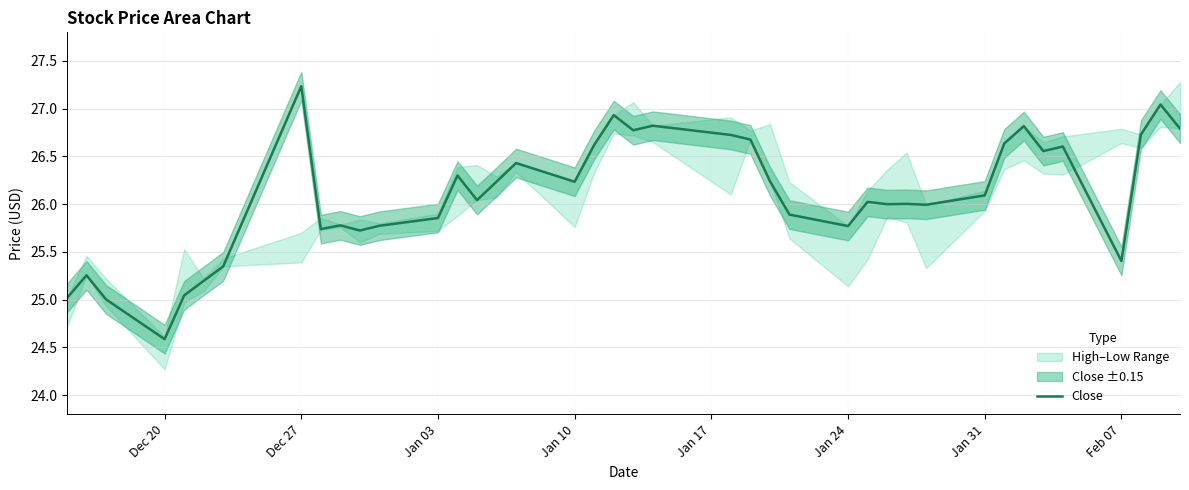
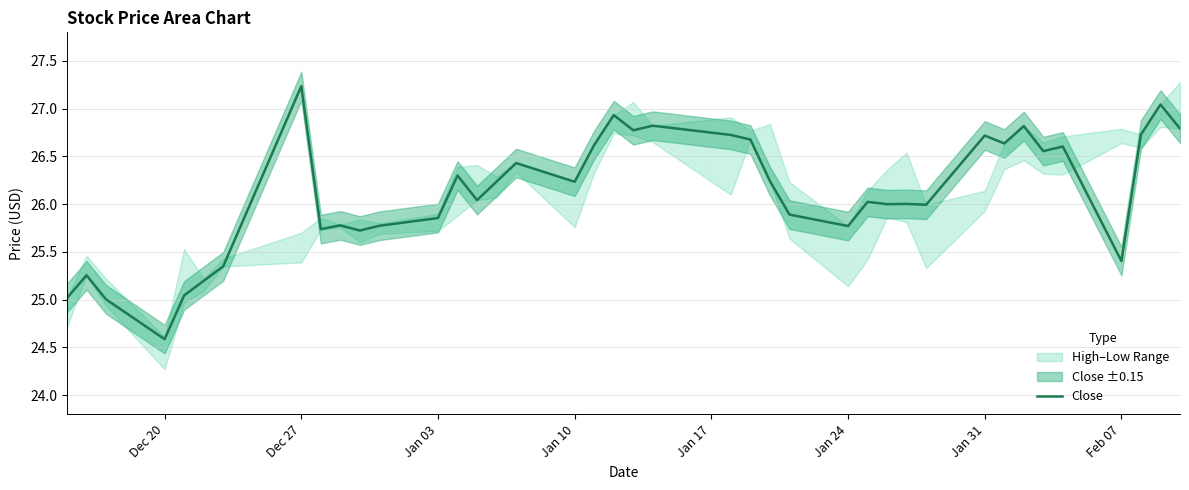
  {
    "Close": {
      "Dec 27": 27.2,
      "Jan 03": 25.9,
-     "Jan 31": 26.1,
+     "Jan 31": 26.7,
      "Feb 07": 25.4
    }
  }
